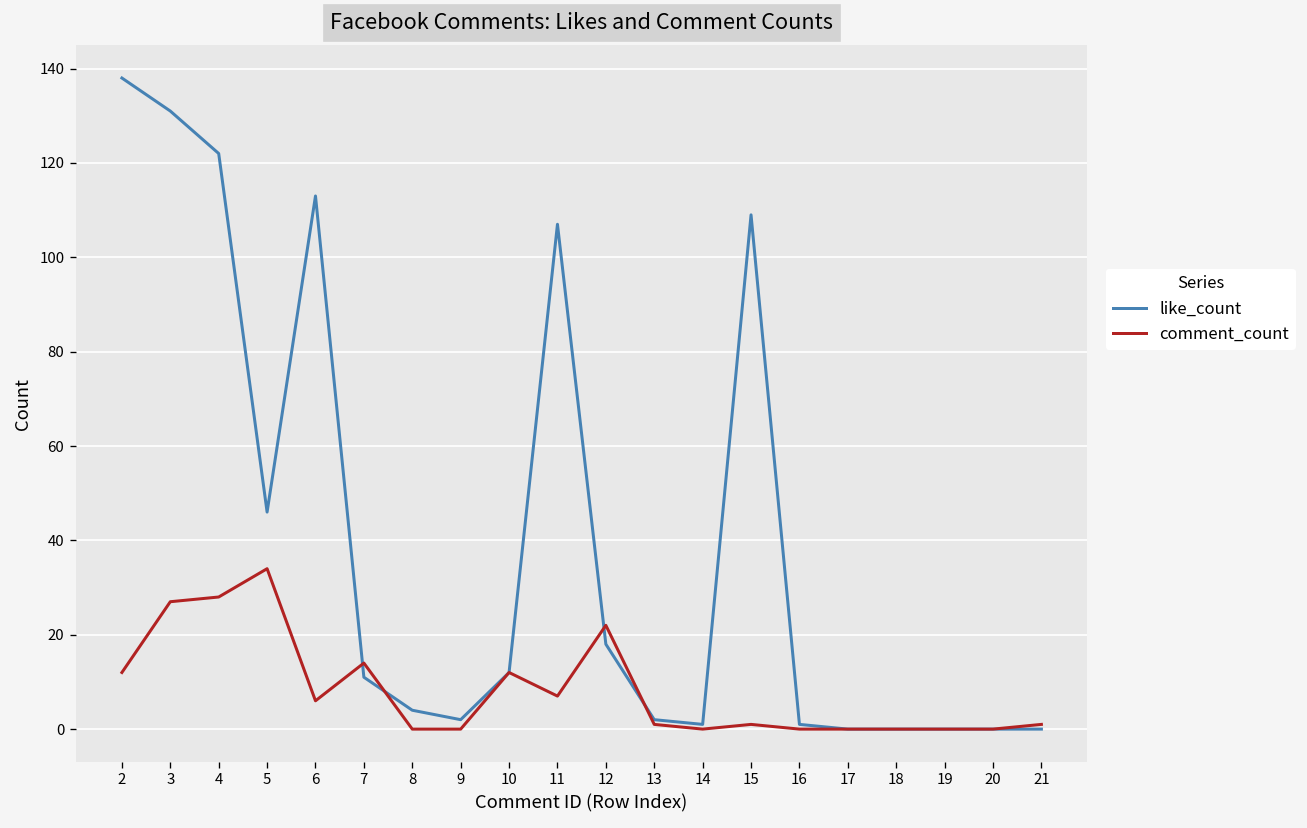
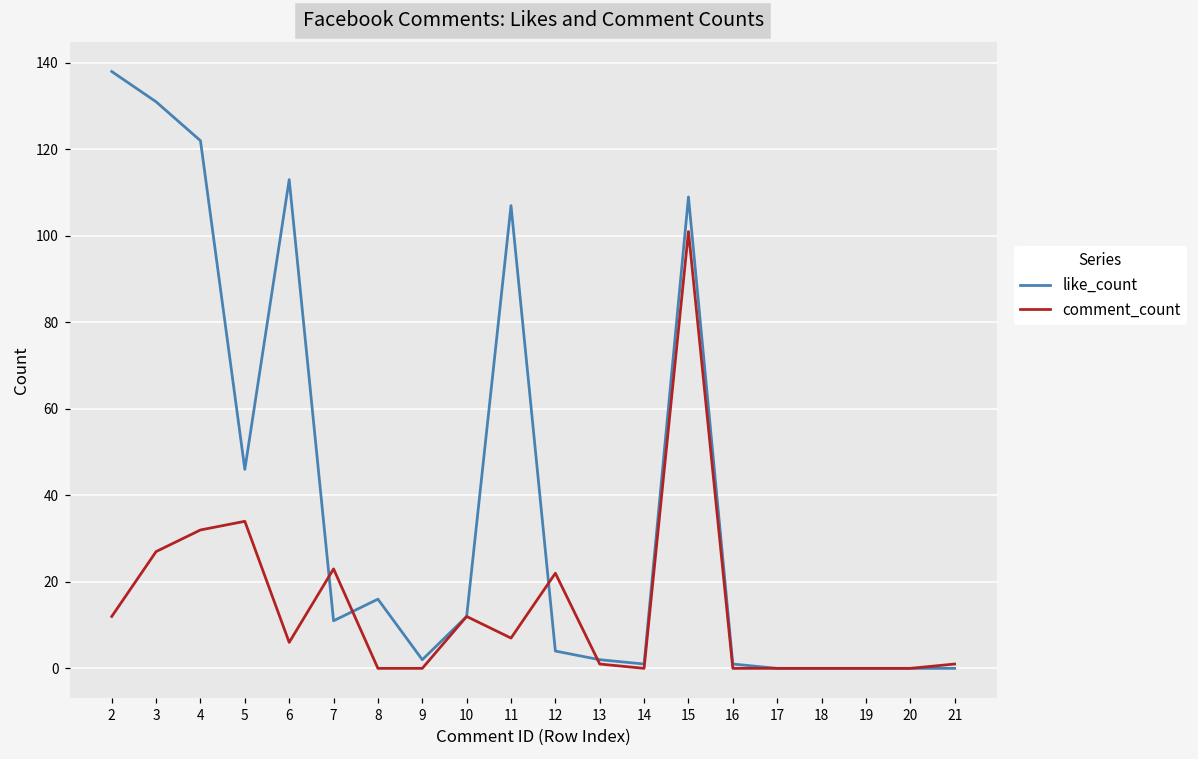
  {
    "like_count": {
      "2": 138,
      "3": 131,
      "4": 122,
      "5": 46,
      "6": 113,
      "7": 11,
-     "8": 4,
+     "8": 16,
      "9": 2,
      "11": 107,
-     "12": 18,
+     "12": 4,
      "13": 2,
      "14": 1,
      "15": 109,
      "16": 1,
      "21": 0
    },
    "comment_count": {
      "2": 12,
      "3": 27,
-     "4": 28,
+     "4": 32,
      "5": 34,
      "6": 6,
-     "7": 14,
+     "7": 23,
      "8": 0,
      "9": 0,
      "11": 7,
      "12": 22,
      "13": 1,
      "14": 0,
-     "15": 1,
+     "15": 101,
      "16": 0,
      "21": 1
    }
  }
